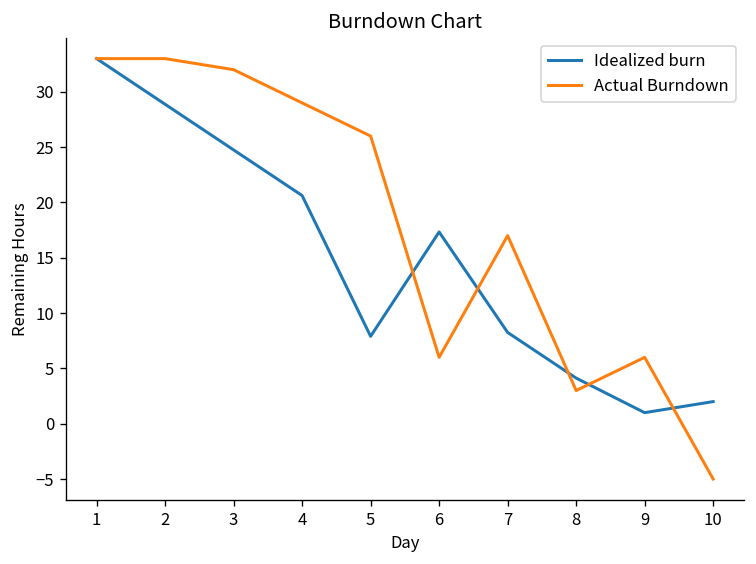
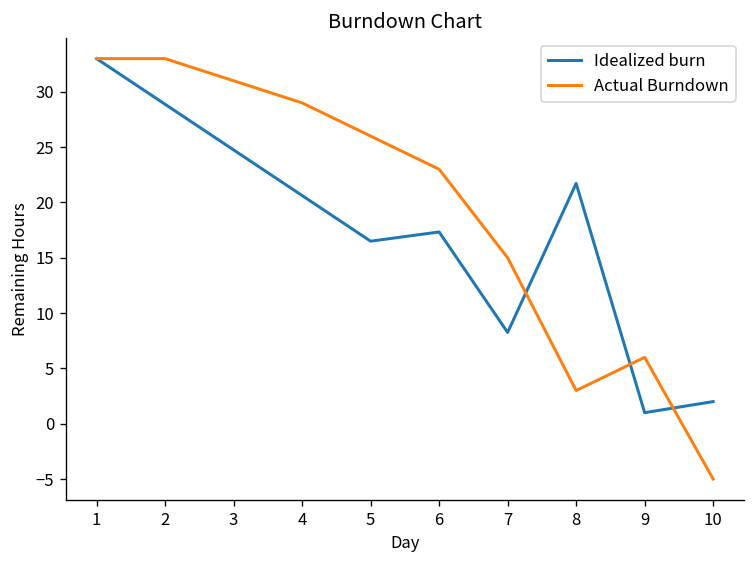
  {
    "Idealized burn": {
      "2": 29,
      "3": 25,
      "4": 21,
-     "5": 8,
+     "5": 17,
      "6": 17,
      "7": 8,
-     "8": 4,
+     "8": 22,
      "9": 1,
      "10": 2
    },
    "Actual Burndown": {
      "2": 33,
-     "3": 32,
+     "3": 31,
      "4": 29,
      "5": 26,
-     "6": 6,
-     "7": 17,
+     "6": 23,
+     "7": 15,
      "8": 3,
      "9": 6,
      "10": -5
    }
  }
